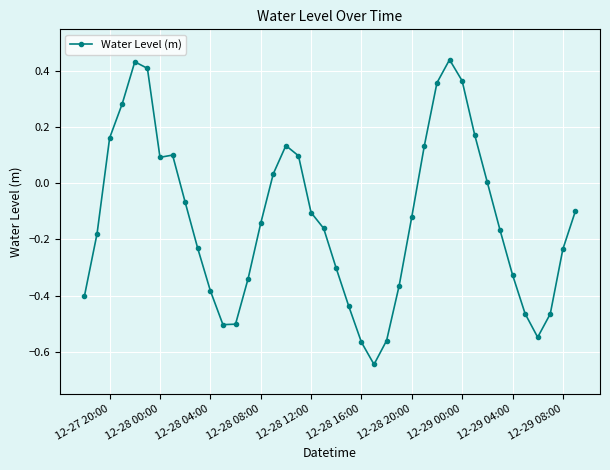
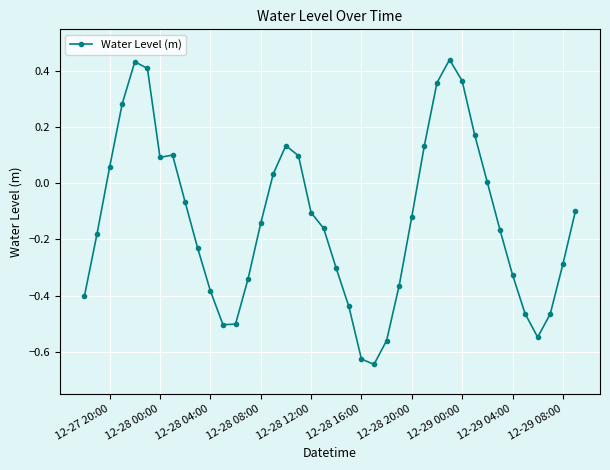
  {
-   "12-27 20:00": 0.16,
+   "12-27 20:00": 0.06,
    "12-28 00:00": 0.09,
    "12-28 04:00": -0.38,
    "12-28 08:00": -0.14,
    "12-28 12:00": -0.10,
-   "12-28 16:00": -0.57,
+   "12-28 16:00": -0.63,
    "12-28 20:00": -0.12,
    "12-29 00:00": 0.37,
    "12-29 04:00": -0.33,
-   "12-29 08:00": -0.23
+   "12-29 08:00": -0.29
  }
